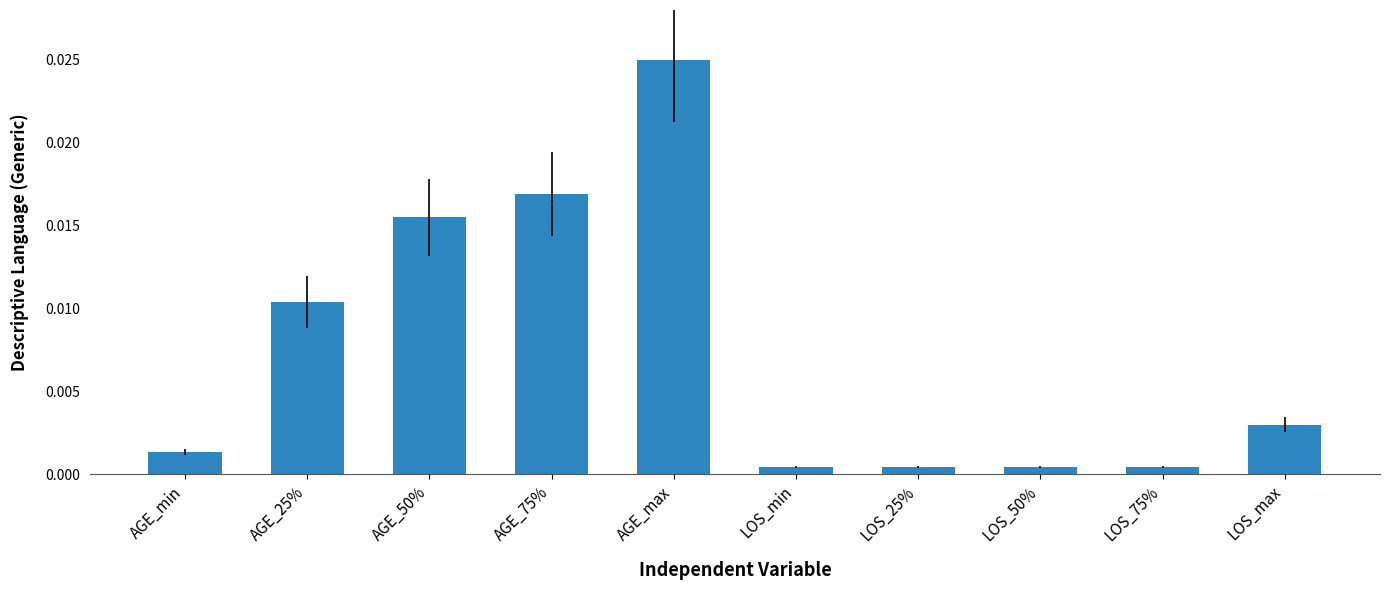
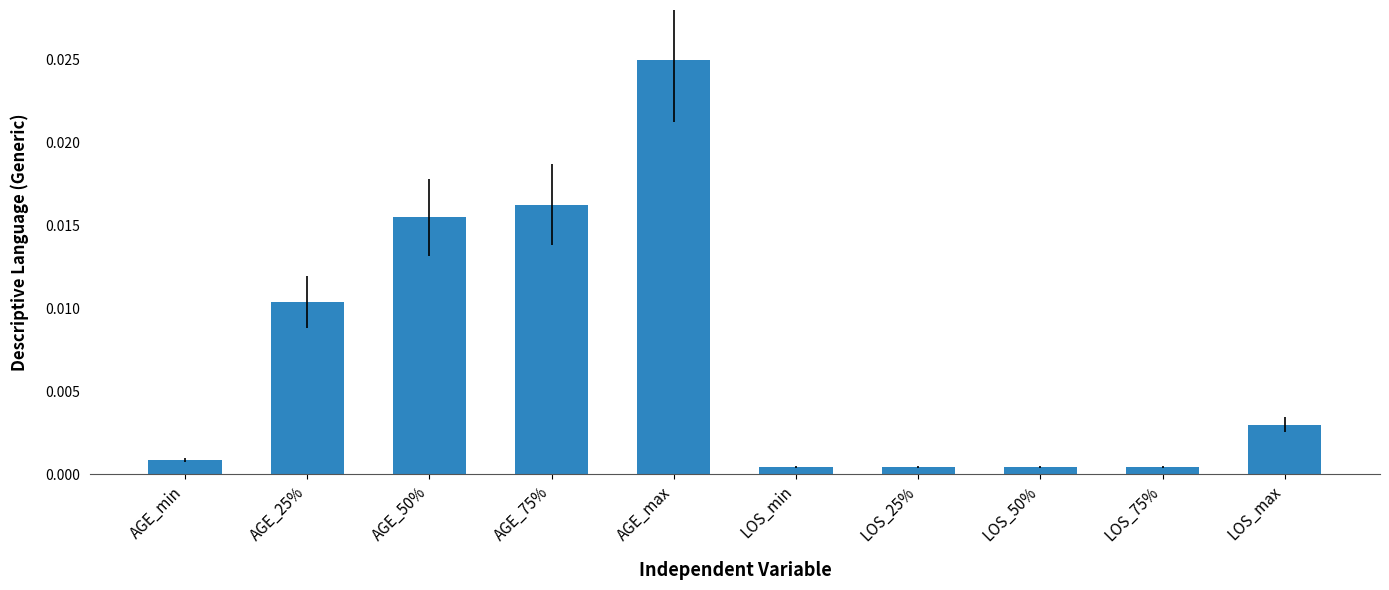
  {
-   "AGE_min": 0.0013,
+   "AGE_min": 0.0008,
    "AGE_25%": 0.0104,
    "AGE_50%": 0.0155,
-   "AGE_75%": 0.0169,
+   "AGE_75%": 0.0163,
    "AGE_max": 0.0250,
    "LOS_min": 0.0004,
    "LOS_25%": 0.0004,
    "LOS_50%": 0.0004,
    "LOS_75%": 0.0004,
    "LOS_max": 0.0030
  }
